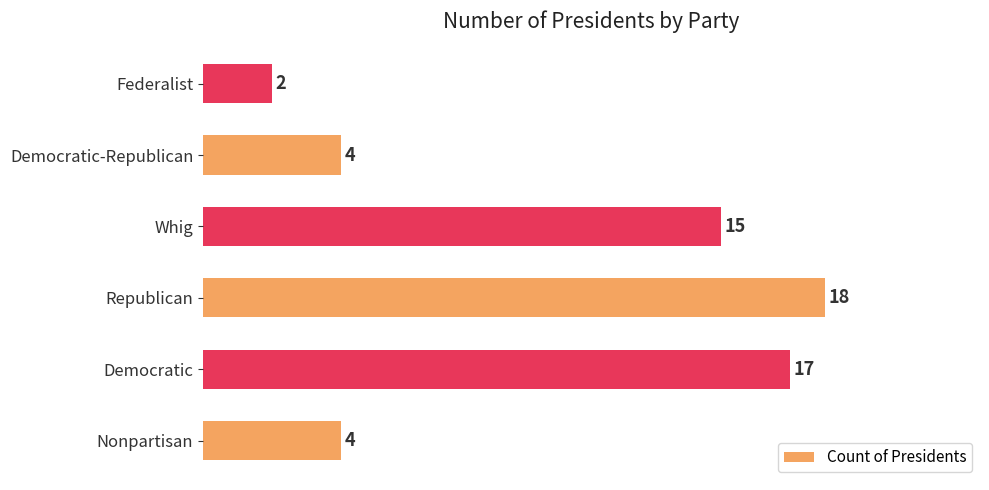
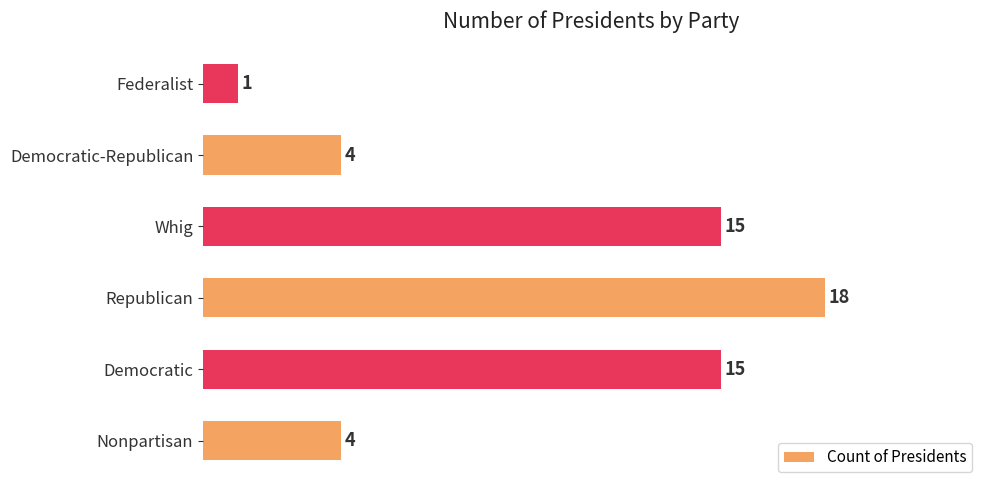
  {
-   "Federalist": 2,
+   "Federalist": 1,
    "Democratic-Republican": 4,
    "Whig": 15,
    "Republican": 18,
-   "Democratic": 17,
+   "Democratic": 15,
    "Nonpartisan": 4
  }
